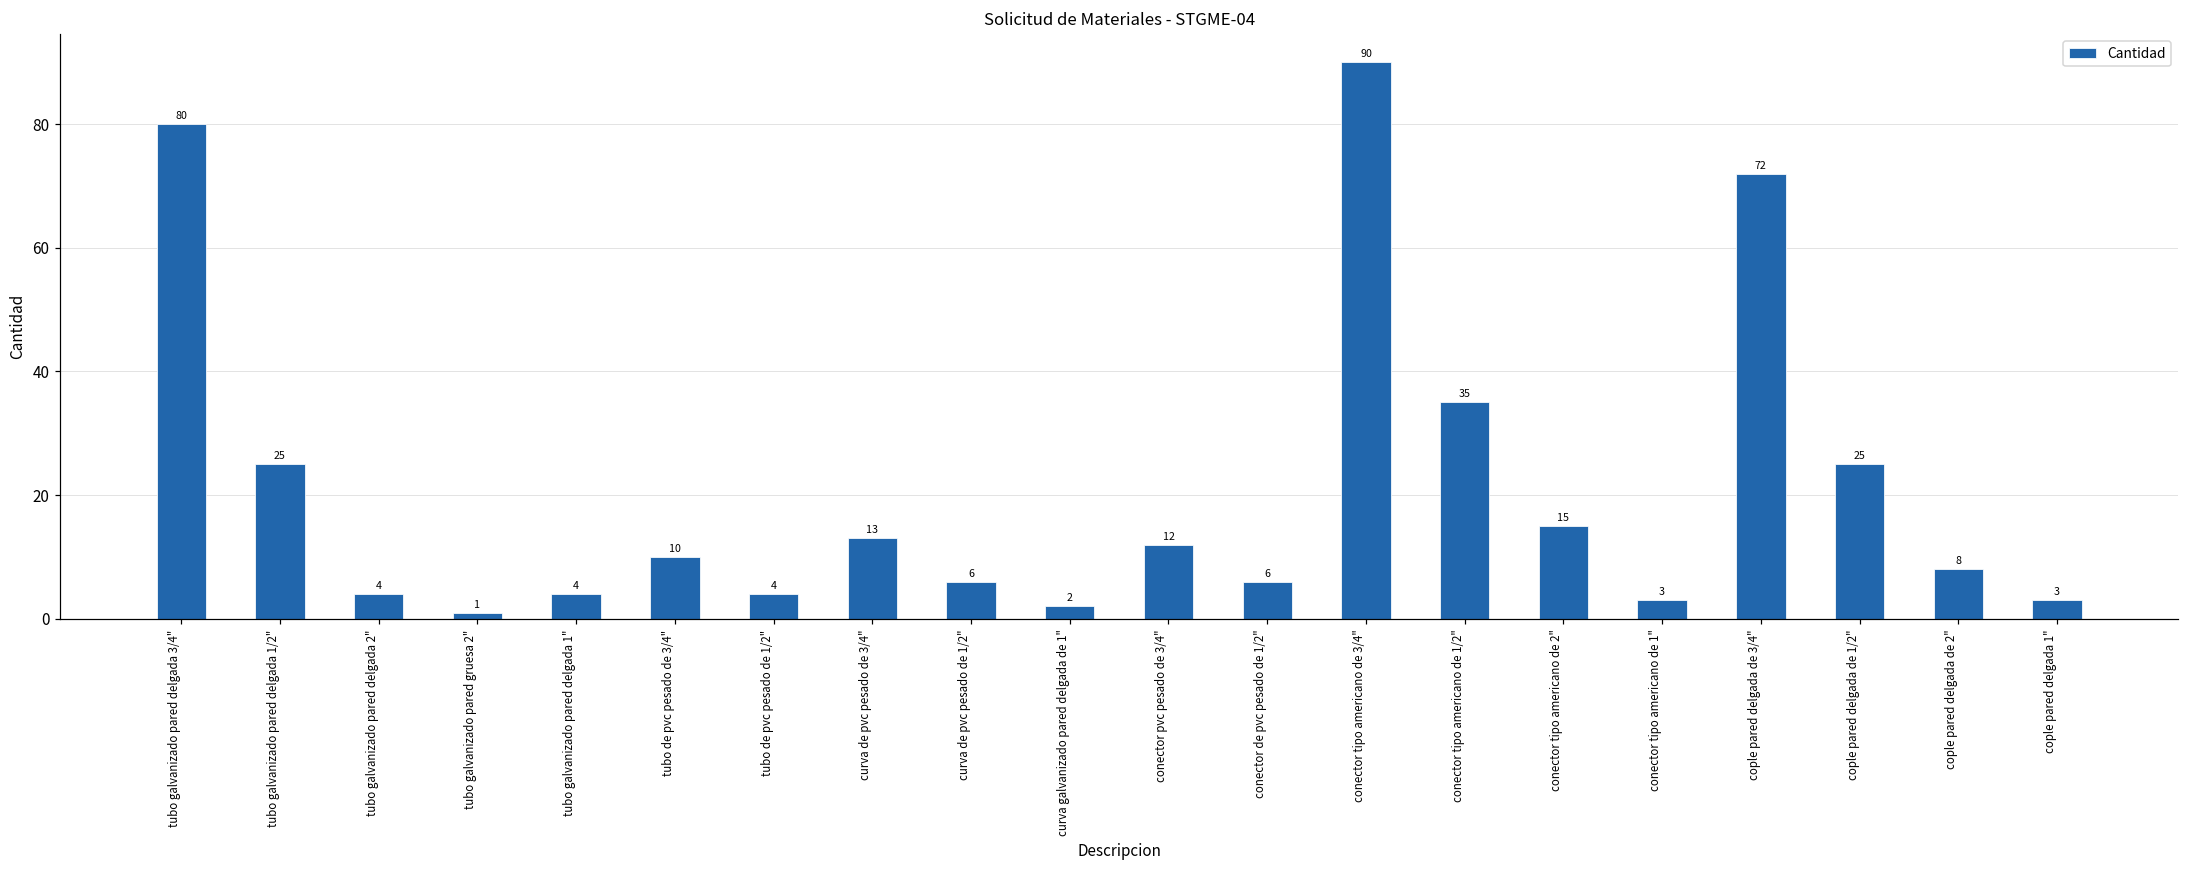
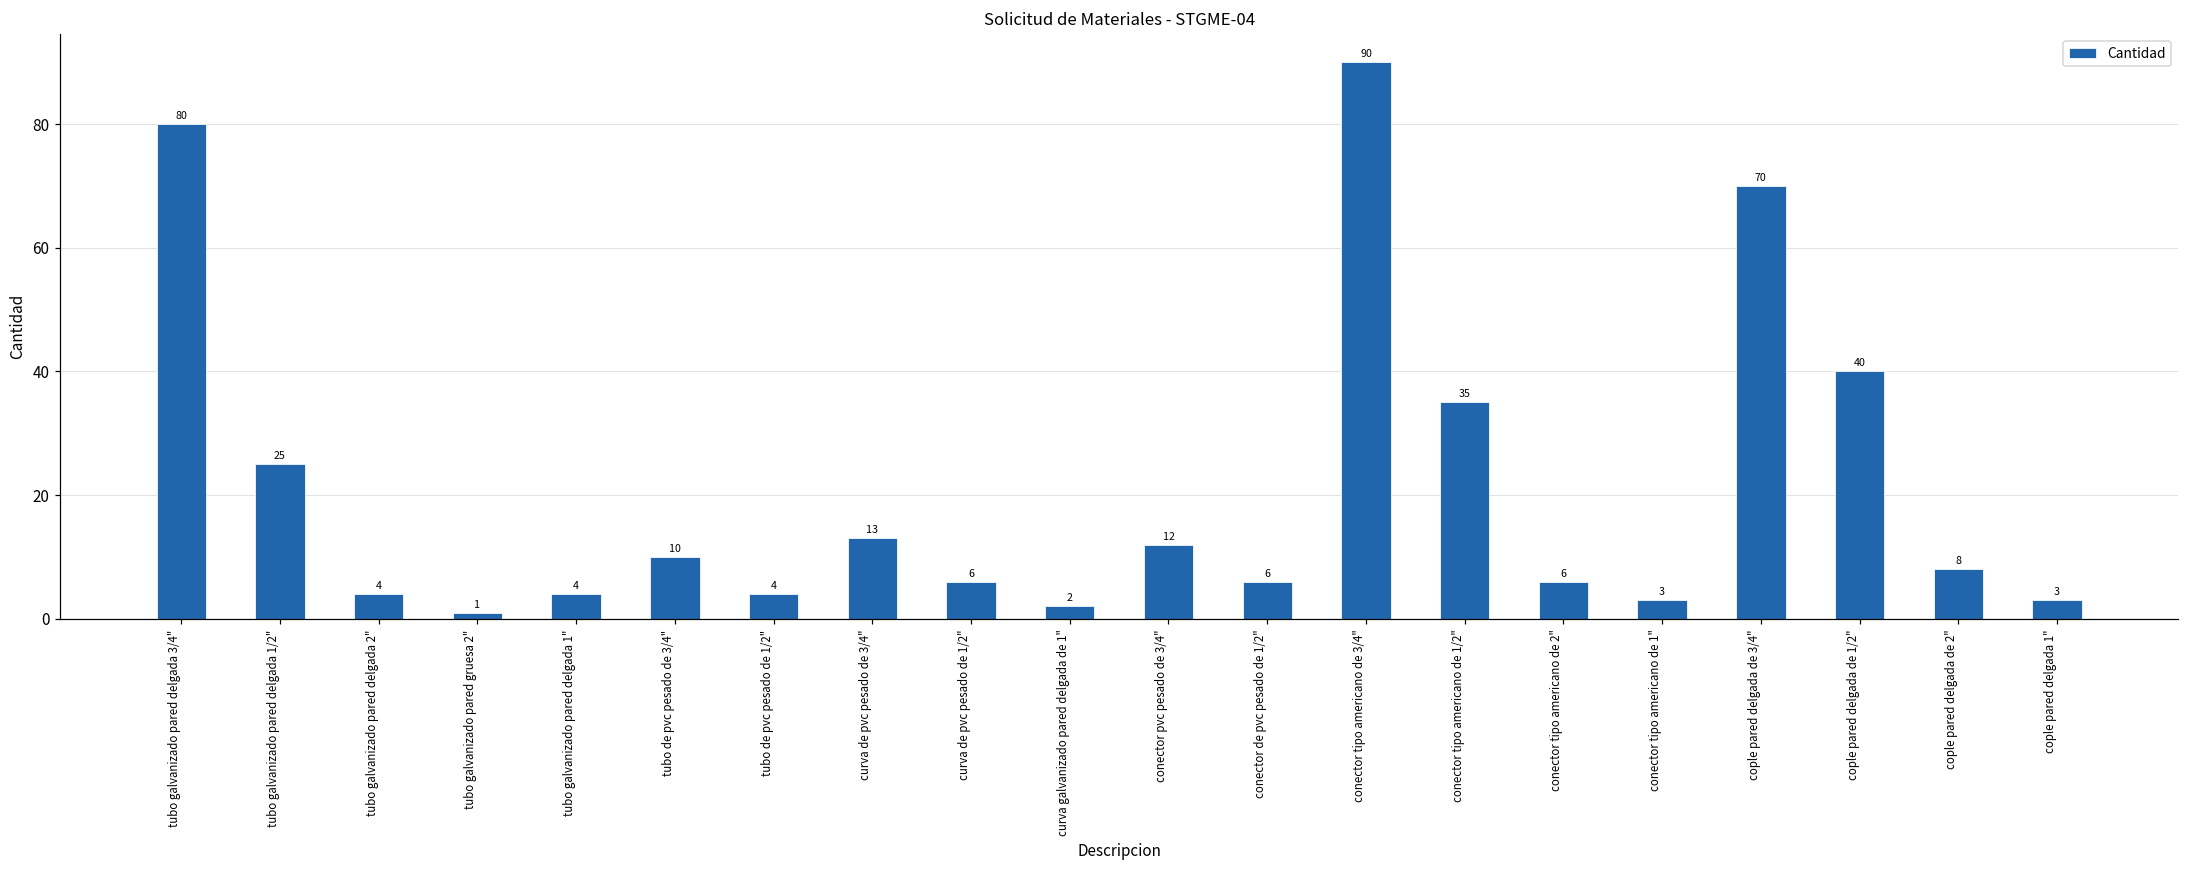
  {
    "tubo galvanizado pared delgada 3/4\"": 80,
    "tubo galvanizado pared delgada 1/2\"": 25,
    "tubo galvanizado pared delgada 2\"": 4,
    "tubo galvanizado pared gruesa 2\"": 1,
    "tubo galvanizado pared delgada 1\"": 4,
    "tubo de pvc pesado de 3/4\"": 10,
    "tubo de pvc pesado de 1/2\"": 4,
    "curva de pvc pesado de 3/4\"": 13,
    "curva de pvc pesado de 1/2\"": 6,
    "curva galvanizado pared delgada de 1\"": 2,
    "conector pvc pesado de 3/4\"": 12,
    "conector de pvc pesado de 1/2\"": 6,
    "conector tipo americano de 3/4\"": 90,
    "conector tipo americano de 1/2\"": 35,
-   "conector tipo americano de 2\"": 15,
+   "conector tipo americano de 2\"": 6,
    "conector tipo americano de 1\"": 3,
-   "cople pared delgada de 3/4\"": 72,
-   "cople pared delgada de 1/2\"": 25,
+   "cople pared delgada de 3/4\"": 70,
+   "cople pared delgada de 1/2\"": 40,
    "cople pared delgada de 2\"": 8,
    "cople pared delgada 1\"": 3
  }
